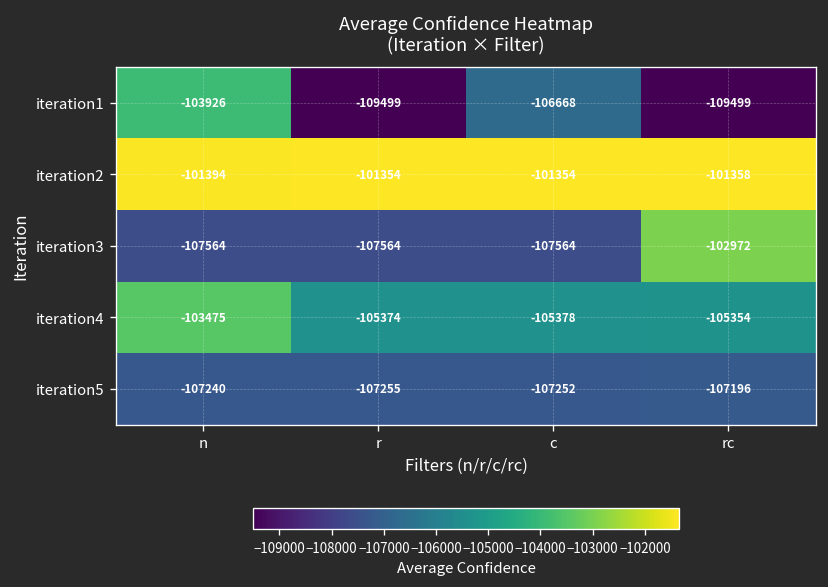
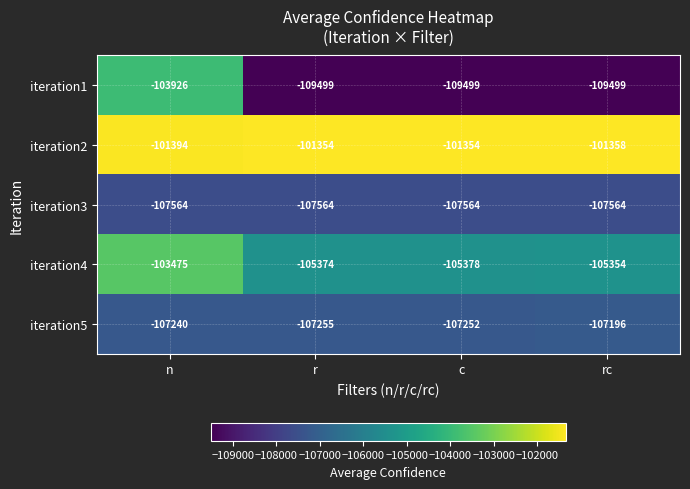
  {
    "iteration1": {
      "n": -103926,
      "r": -109499,
-     "c": -106668,
+     "c": -109499,
      "rc": -109499
    },
    "iteration2": {
      "n": -101394,
      "r": -101354,
      "c": -101354,
      "rc": -101358
    },
    "iteration3": {
      "n": -107564,
      "r": -107564,
      "c": -107564,
-     "rc": -102972
+     "rc": -107564
    },
    "iteration4": {
      "n": -103475,
      "r": -105374,
      "c": -105378,
      "rc": -105354
    },
    "iteration5": {
      "n": -107240,
      "r": -107255,
      "c": -107252,
      "rc": -107196
    }
  }
